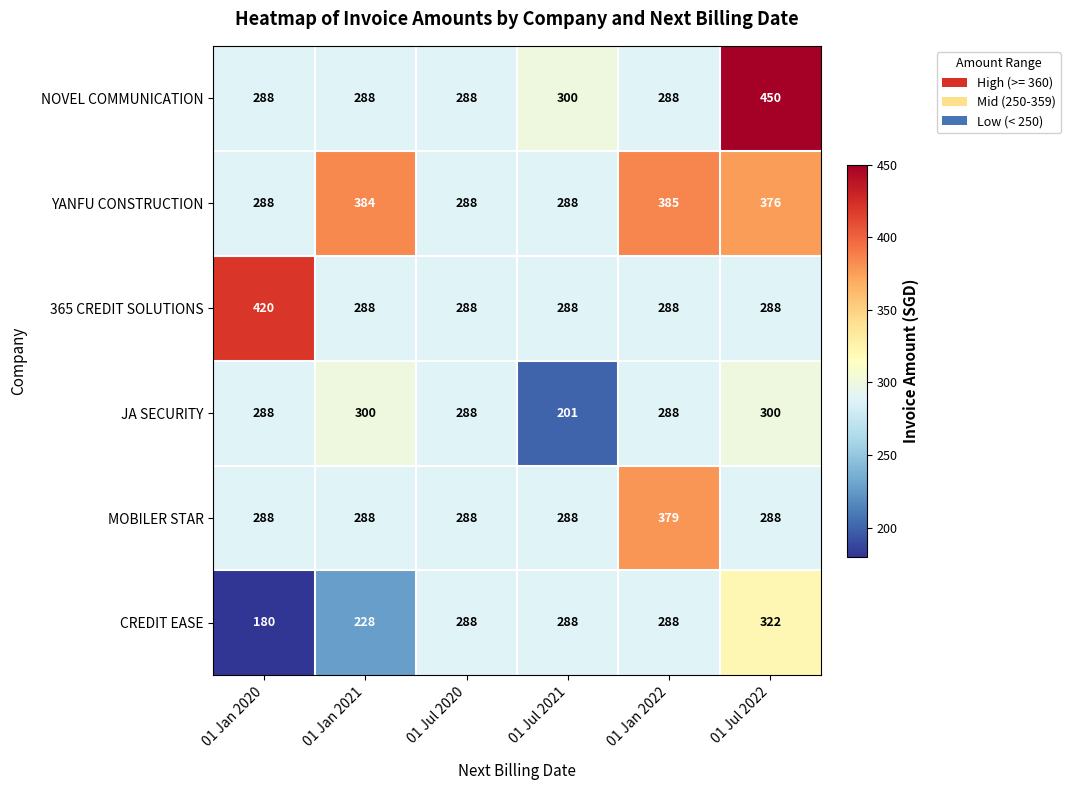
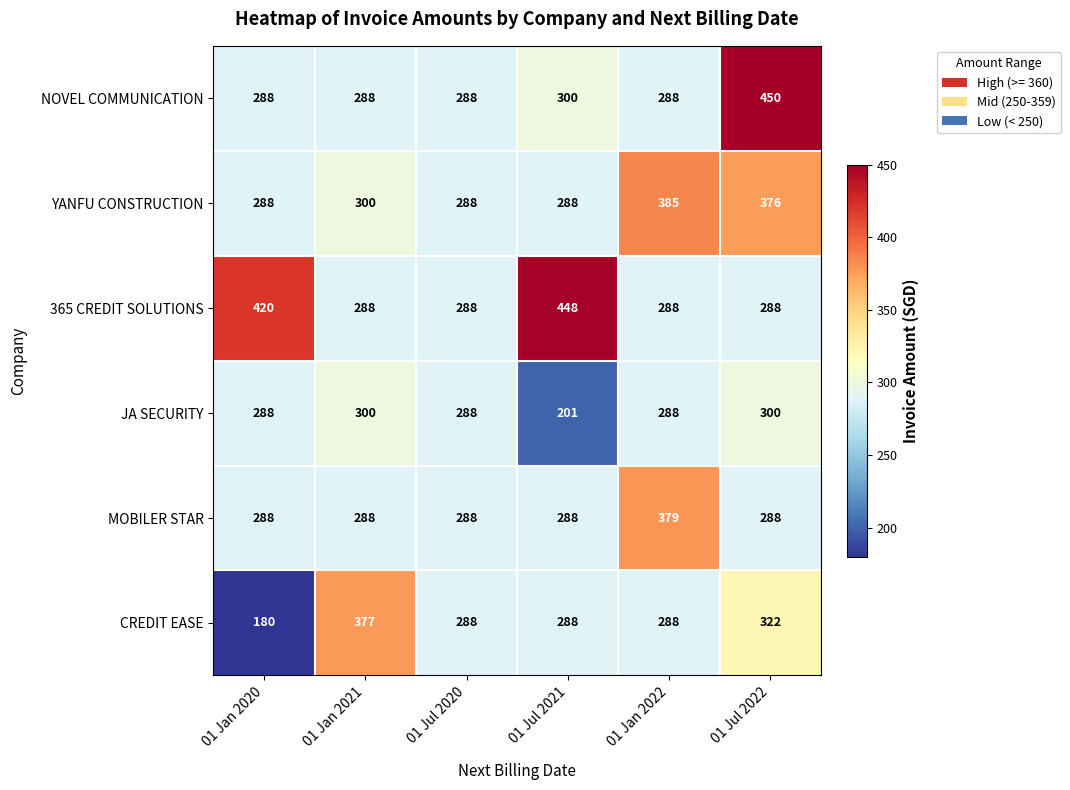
  {
    "NOVEL COMMUNICATION": {
      "01 Jan 2020": 288,
      "01 Jan 2021": 288,
      "01 Jul 2020": 288,
      "01 Jul 2021": 300,
      "01 Jan 2022": 288,
      "01 Jul 2022": 450
    },
    "YANFU CONSTRUCTION": {
      "01 Jan 2020": 288,
-     "01 Jan 2021": 384,
+     "01 Jan 2021": 300,
      "01 Jul 2020": 288,
      "01 Jul 2021": 288,
      "01 Jan 2022": 385,
      "01 Jul 2022": 376
    },
    "365 CREDIT SOLUTIONS": {
      "01 Jan 2020": 420,
      "01 Jan 2021": 288,
      "01 Jul 2020": 288,
-     "01 Jul 2021": 288,
+     "01 Jul 2021": 448,
      "01 Jan 2022": 288,
      "01 Jul 2022": 288
    },
    "JA SECURITY": {
      "01 Jan 2020": 288,
      "01 Jan 2021": 300,
      "01 Jul 2020": 288,
      "01 Jul 2021": 201,
      "01 Jan 2022": 288,
      "01 Jul 2022": 300
    },
    "MOBILER STAR": {
      "01 Jan 2020": 288,
      "01 Jan 2021": 288,
      "01 Jul 2020": 288,
      "01 Jul 2021": 288,
      "01 Jan 2022": 379,
      "01 Jul 2022": 288
    },
    "CREDIT EASE": {
      "01 Jan 2020": 180,
-     "01 Jan 2021": 228,
+     "01 Jan 2021": 377,
      "01 Jul 2020": 288,
      "01 Jul 2021": 288,
      "01 Jan 2022": 288,
      "01 Jul 2022": 322
    }
  }
